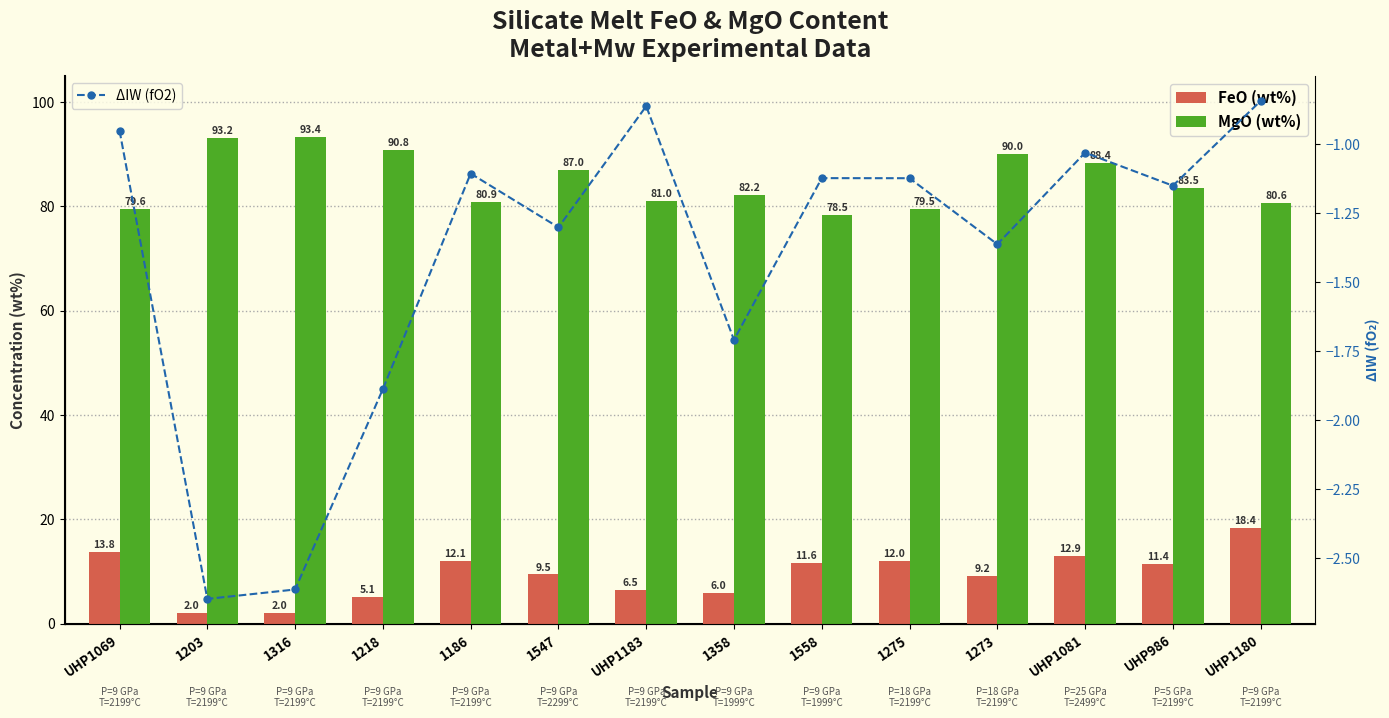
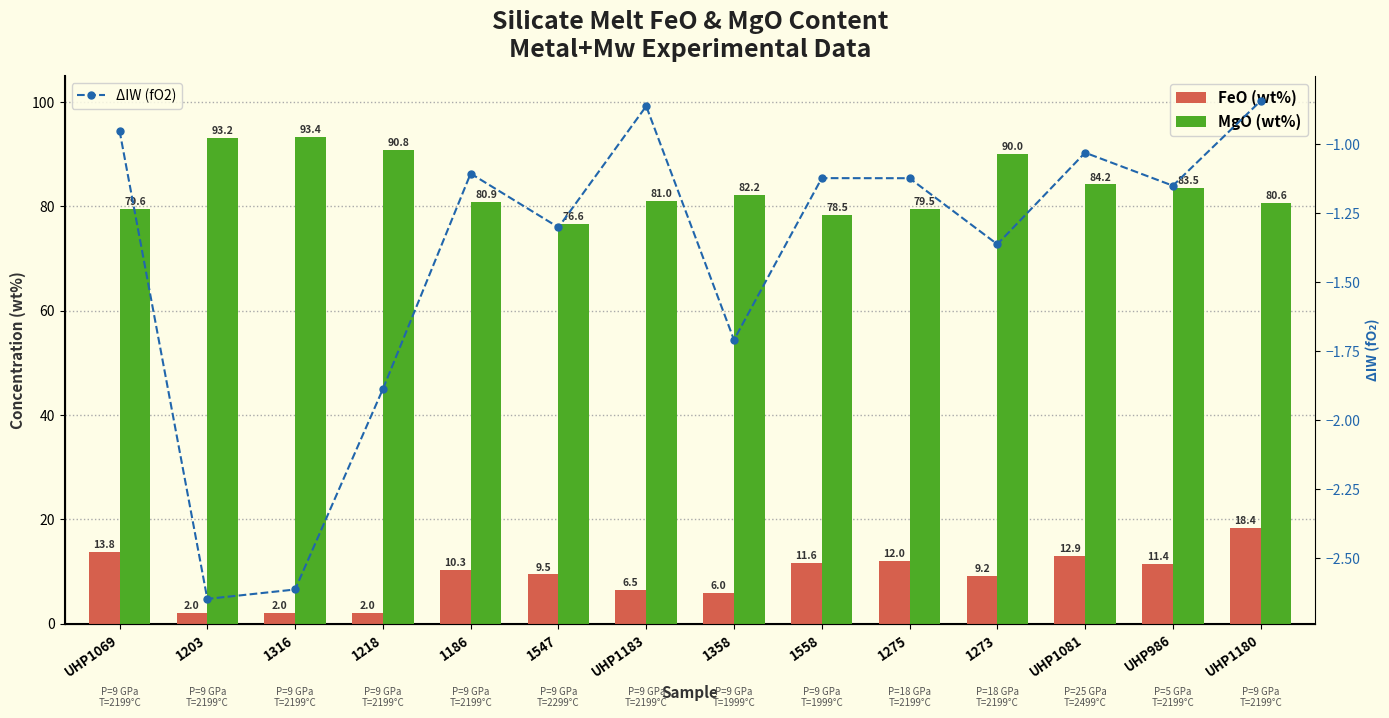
  {
    "FeO (wt%)": {
      "UHP1069": 13.8,
      "1203": 2.0,
      "1316": 2.0,
-     "1218": 5.1,
-     "1186": 12.1,
+     "1218": 2.0,
+     "1186": 10.3,
      "1547": 9.5,
      "UHP1183": 6.5,
      "1358": 6.0,
      "1558": 11.6,
      "1275": 12.0,
      "1273": 9.2,
      "UHP1081": 12.9,
      "UHP986": 11.4,
      "UHP1180": 18.4
    },
    "MgO (wt%)": {
      "UHP1069": 79.6,
      "1203": 93.2,
      "1316": 93.4,
      "1218": 90.8,
      "1186": 80.9,
-     "1547": 87.0,
+     "1547": 76.6,
      "UHP1183": 81.0,
      "1358": 82.2,
      "1558": 78.5,
      "1275": 79.5,
      "1273": 90.0,
-     "UHP1081": 88.4,
+     "UHP1081": 84.2,
      "UHP986": 83.5,
      "UHP1180": 80.6
    }
  }
